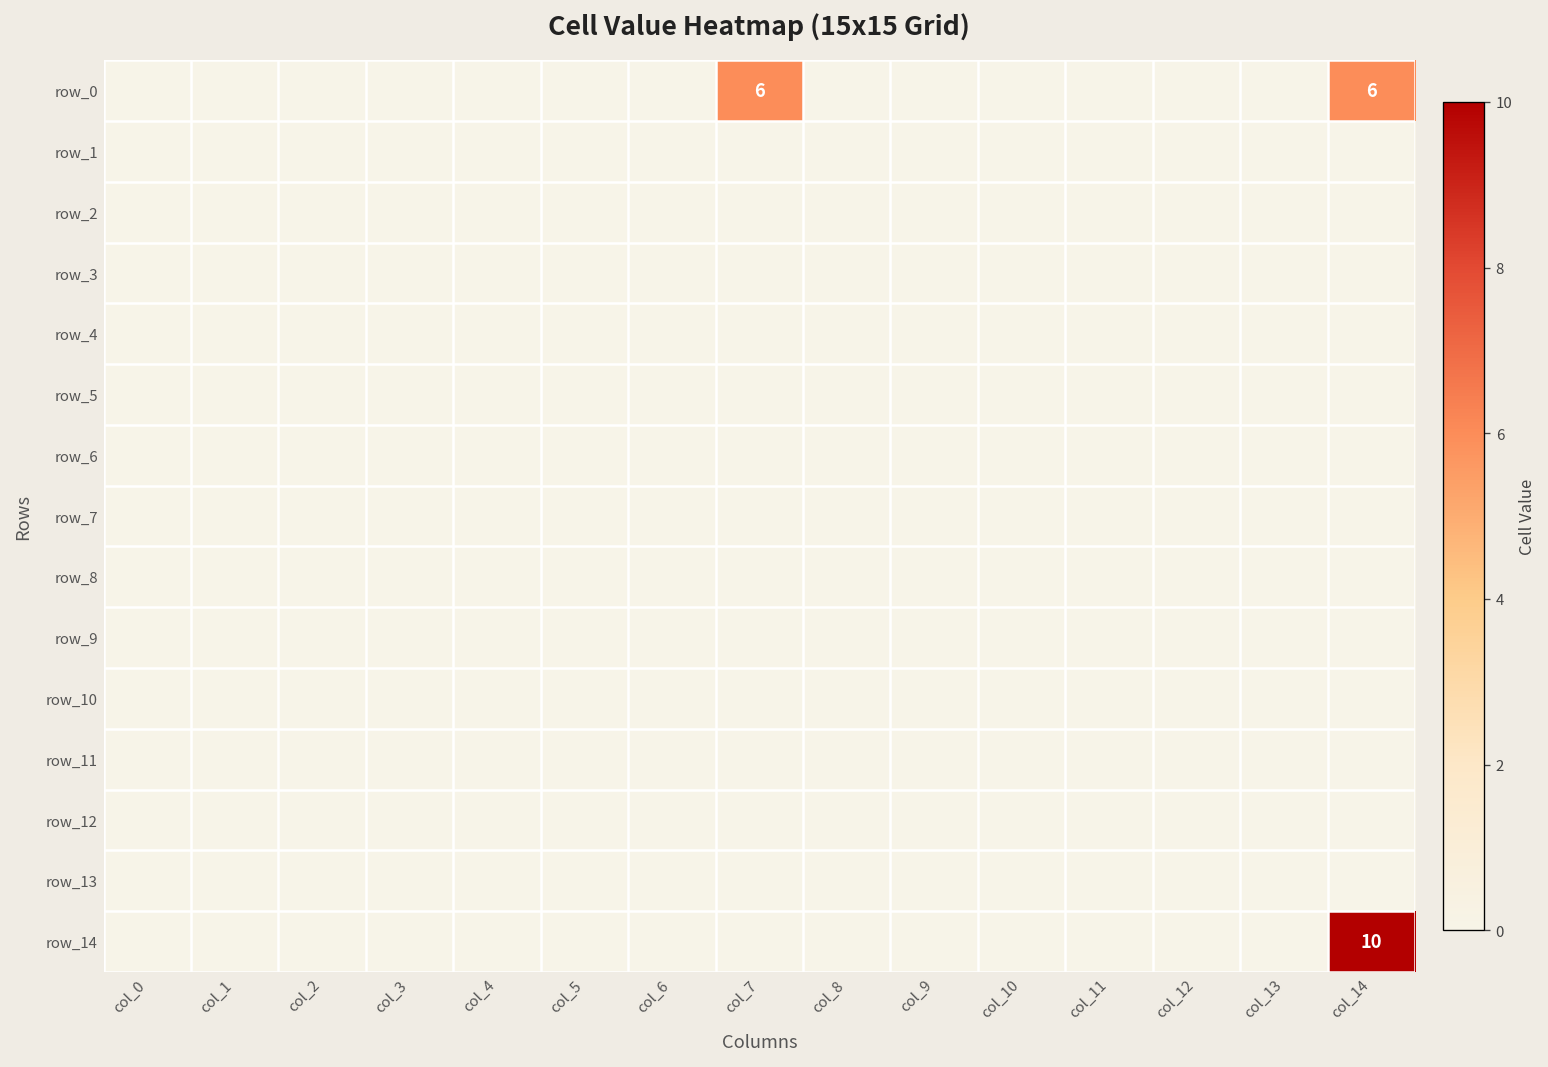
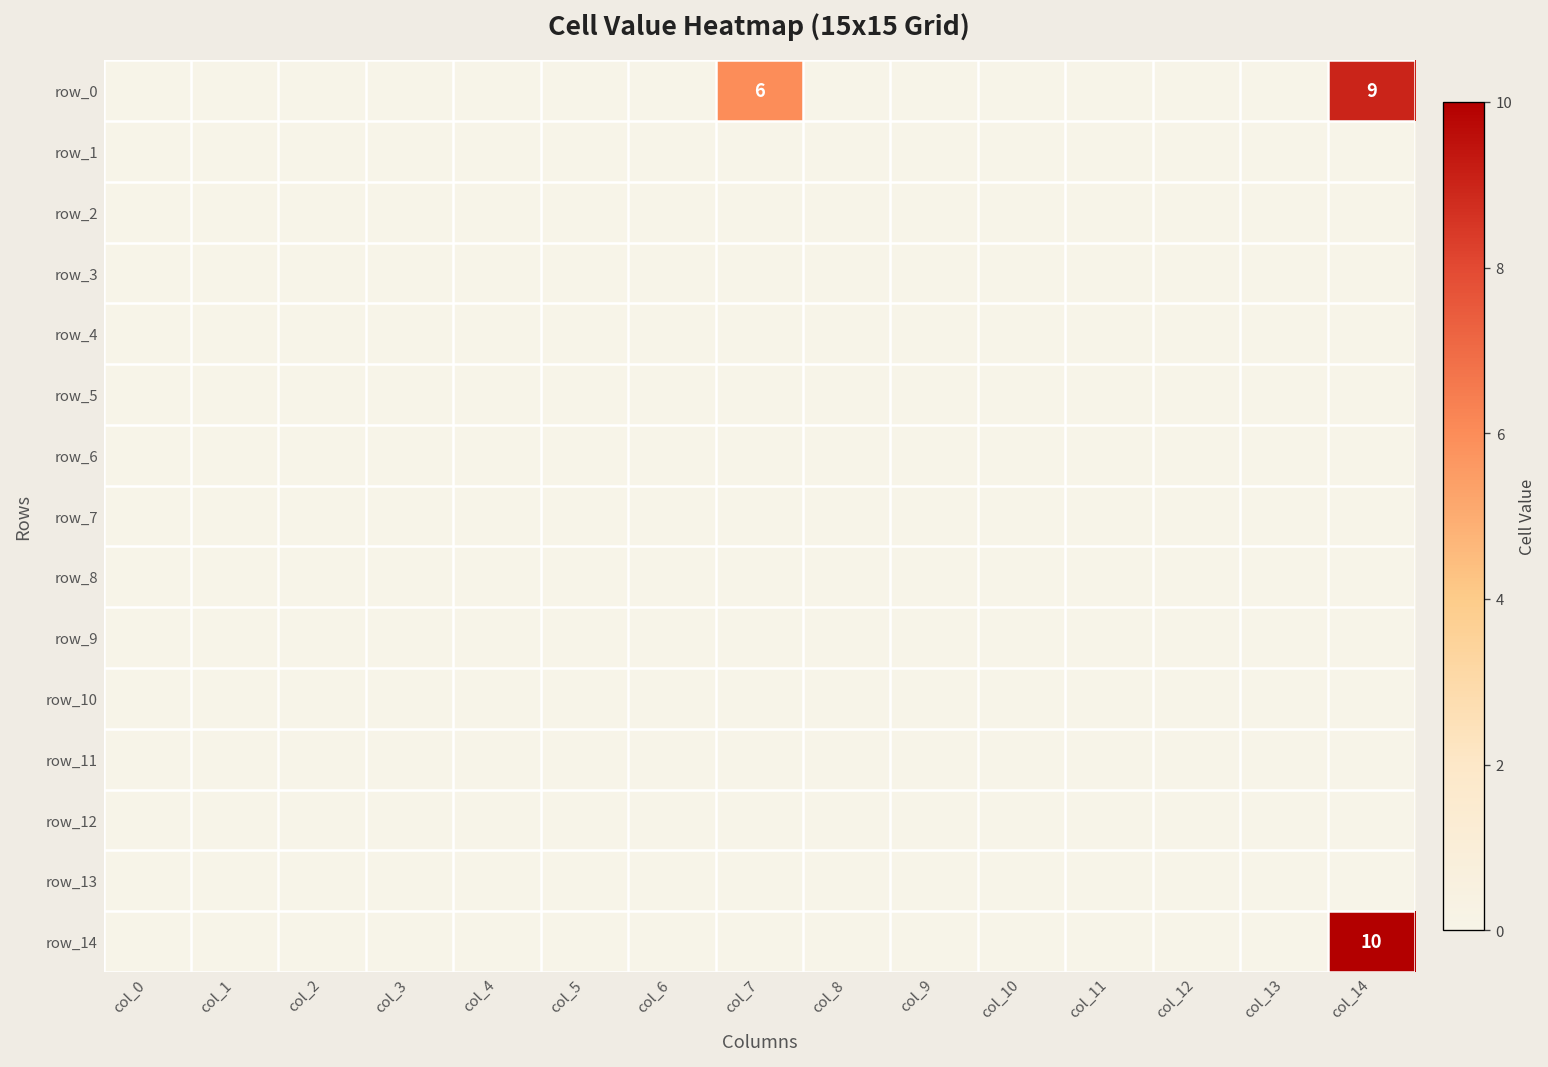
  {
    "row_0": {
      "col_7": 6,
-     "col_14": 6
+     "col_14": 9
    },
    "row_14": {
      "col_14": 10
    }
  }
